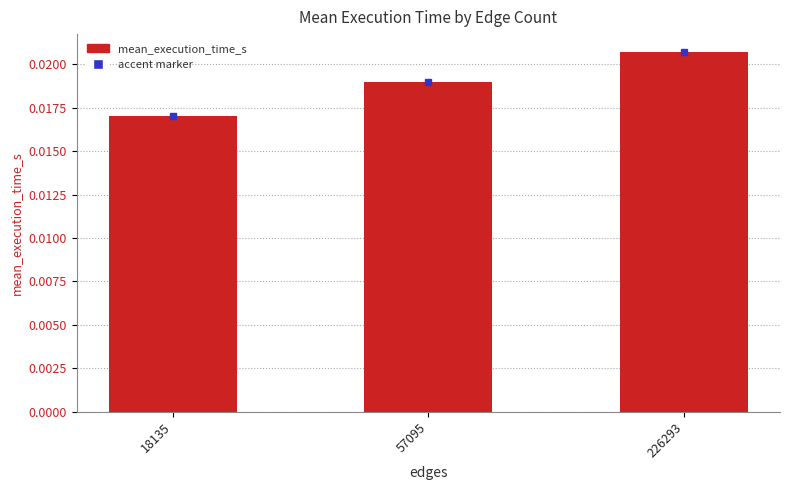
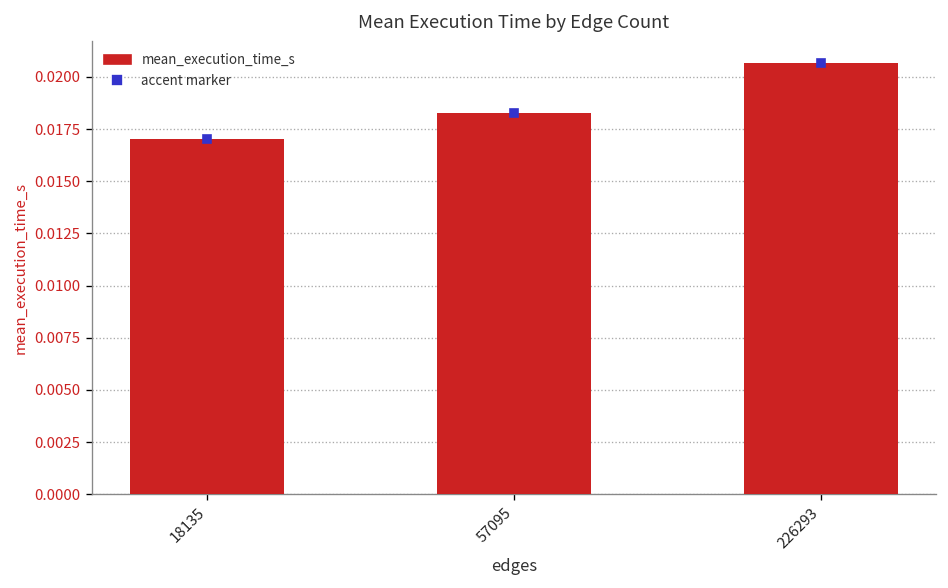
  {
    "mean_execution_time_s": {
      "18135": 0.0170,
-     "57095": 0.0190,
+     "57095": 0.0183,
      "226293": 0.0207
    }
  }
